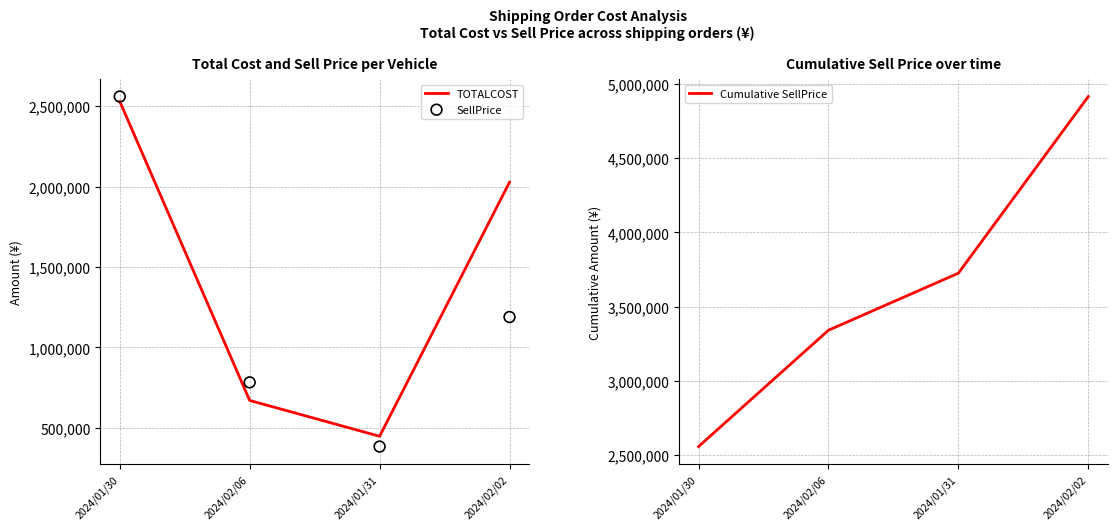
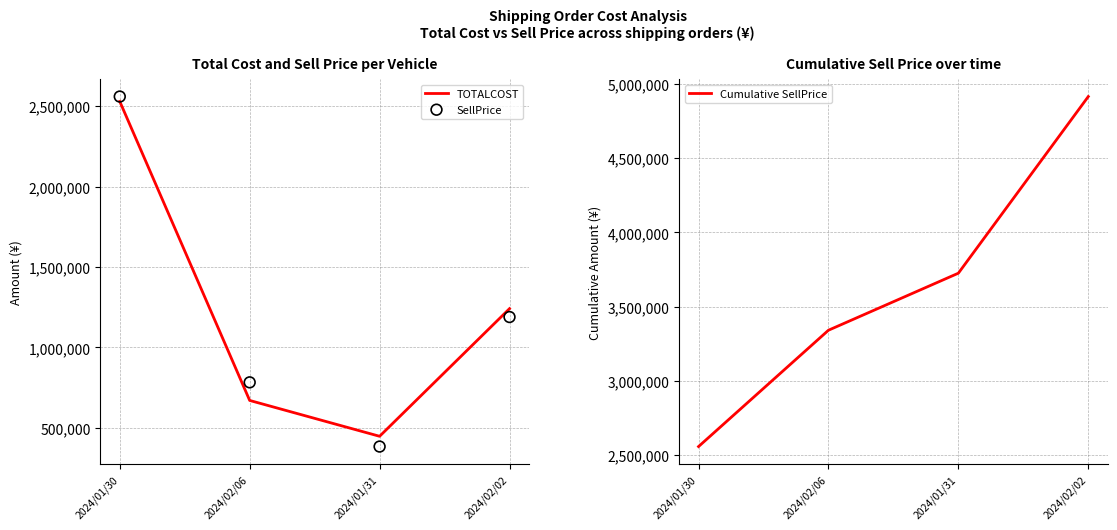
  {
    "Total Cost and Sell Price per Vehicle": {
      "TOTALCOST": {
        "2024/01/30": "2,530,000",
        "2024/02/06": "670,000",
        "2024/01/31": "450,000",
-       "2024/02/02": "2,030,000"
+       "2024/02/02": "1,240,000"
      }
    },
    "Cumulative Sell Price over time": {
      "2024/01/30": "2,560,000",
      "2024/02/06": "3,340,000",
      "2024/01/31": "3,730,000",
      "2024/02/02": "4,920,000"
    }
  }
